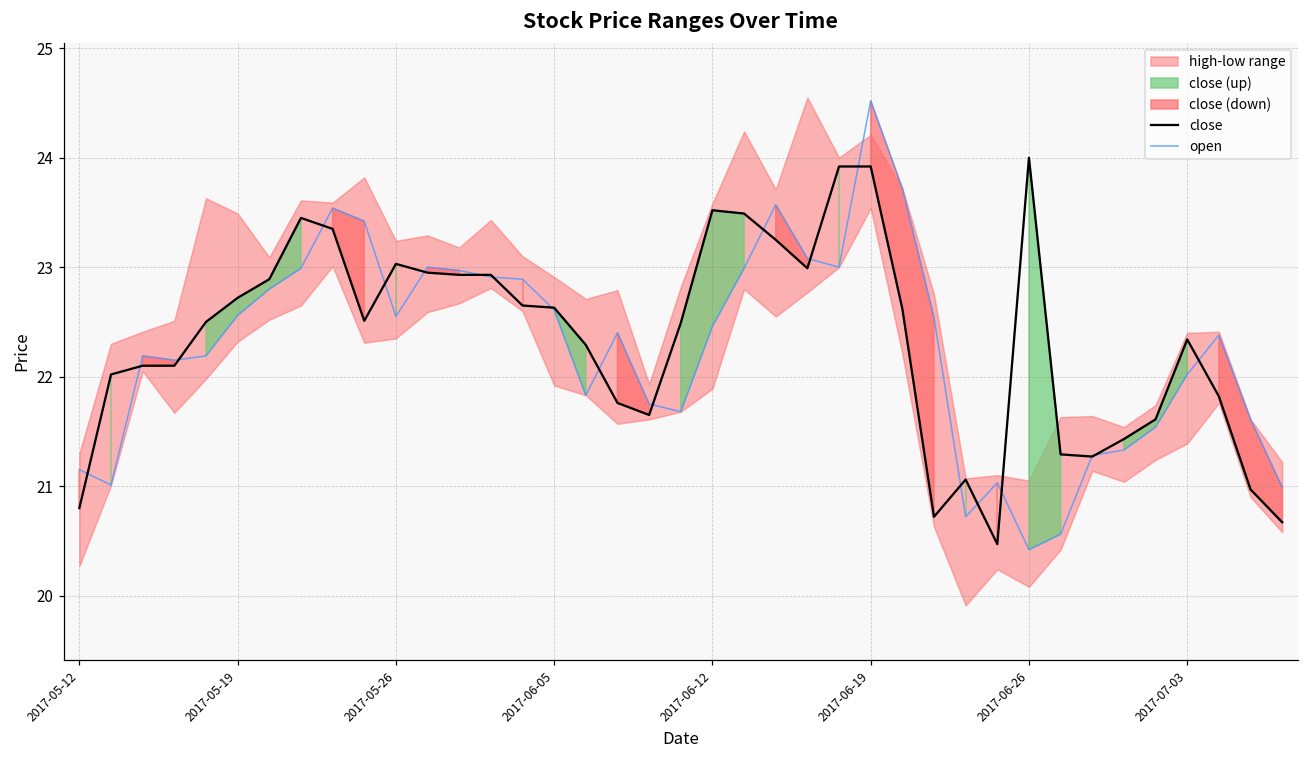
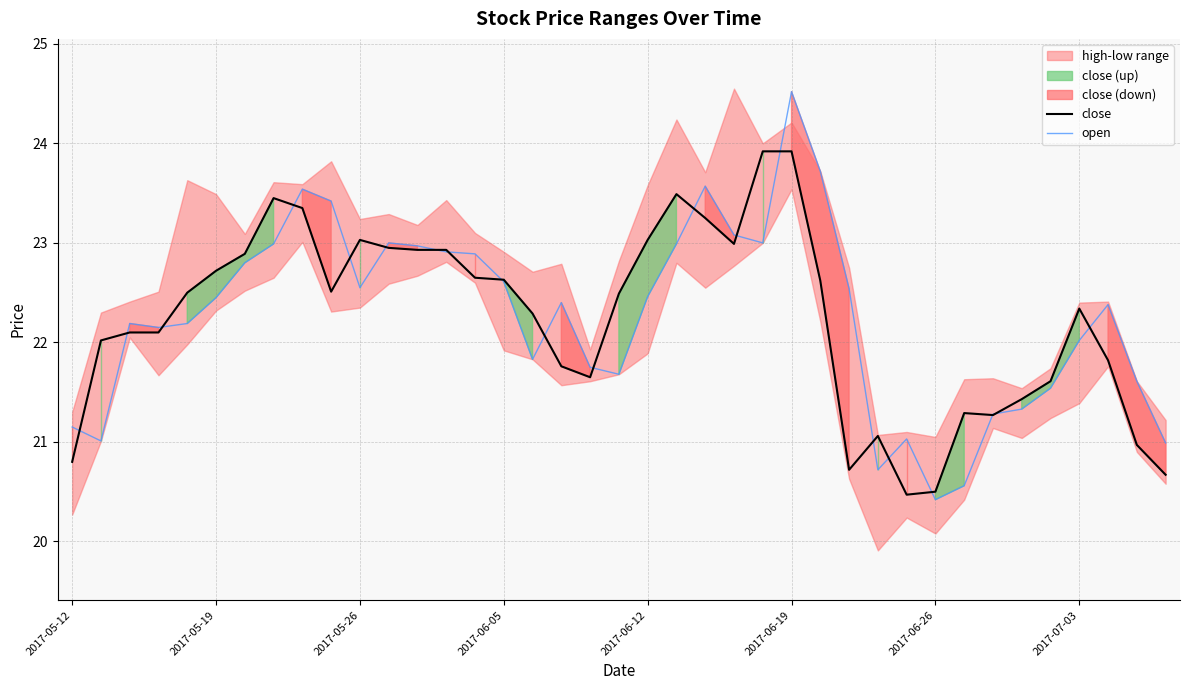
  {
    "close": {
      "2017-05-12": 20.8,
      "2017-05-19": 22.7,
      "2017-05-26": 23.0,
-     "2017-06-12": 23.5,
+     "2017-06-12": 23.0,
      "2017-06-19": 23.9,
-     "2017-06-26": 24.0,
+     "2017-06-26": 20.5,
      "2017-07-03": 22.3
    },
    "open": {
      "2017-05-12": 21.2,
-     "2017-05-19": 22.6,
+     "2017-05-19": 22.5,
      "2017-05-26": 22.6,
      "2017-06-12": 22.5,
      "2017-06-19": 24.5,
      "2017-06-26": 20.4,
      "2017-07-03": 22.0
    }
  }
